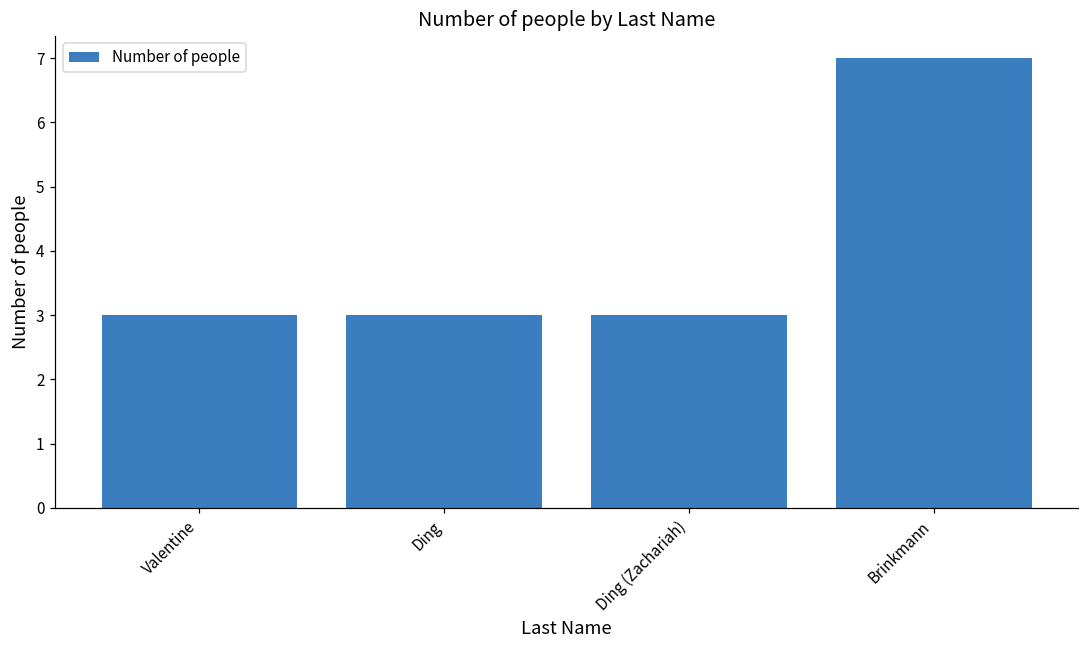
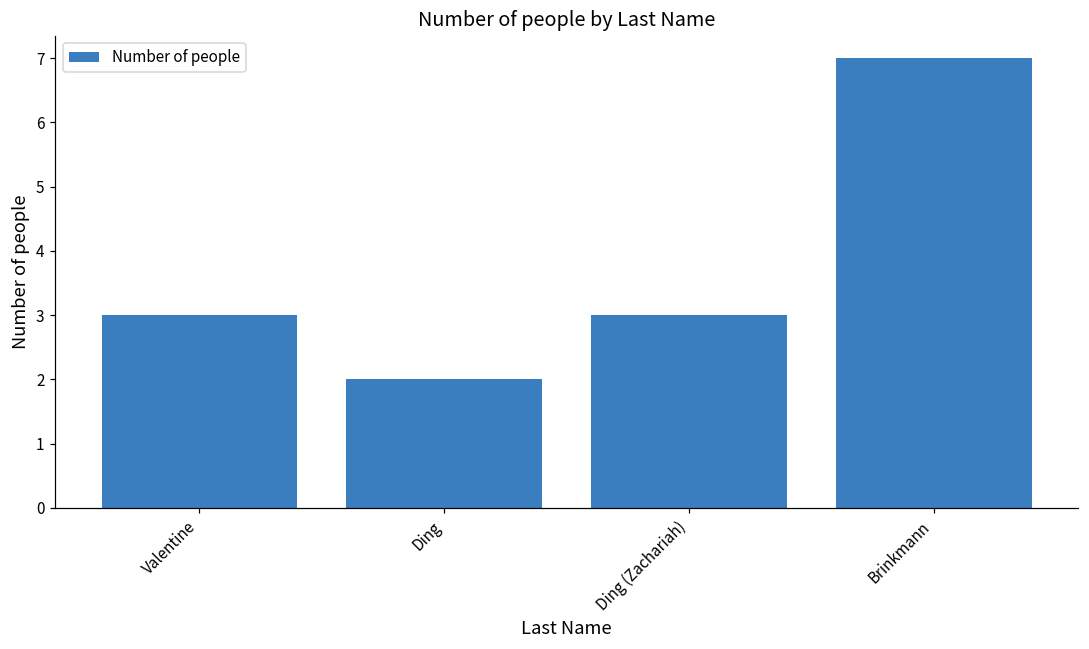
  {
    "Valentine": 3,
-   "Ding": 3,
+   "Ding": 2,
    "Ding (Zachariah)": 3,
    "Brinkmann": 7
  }
